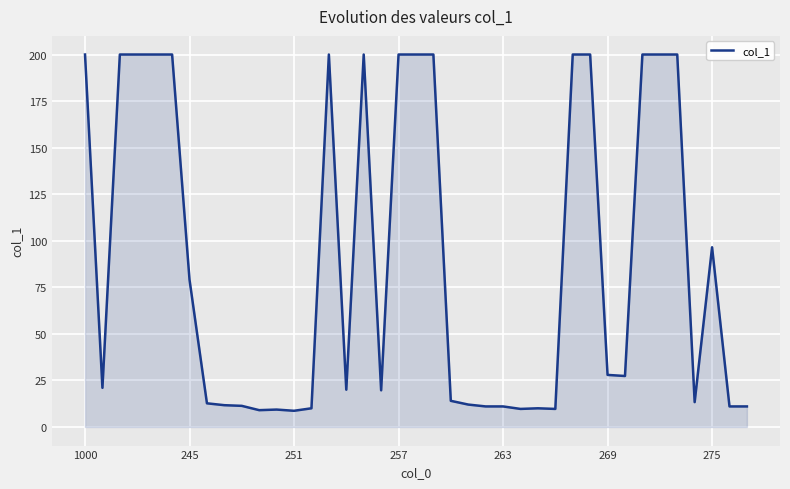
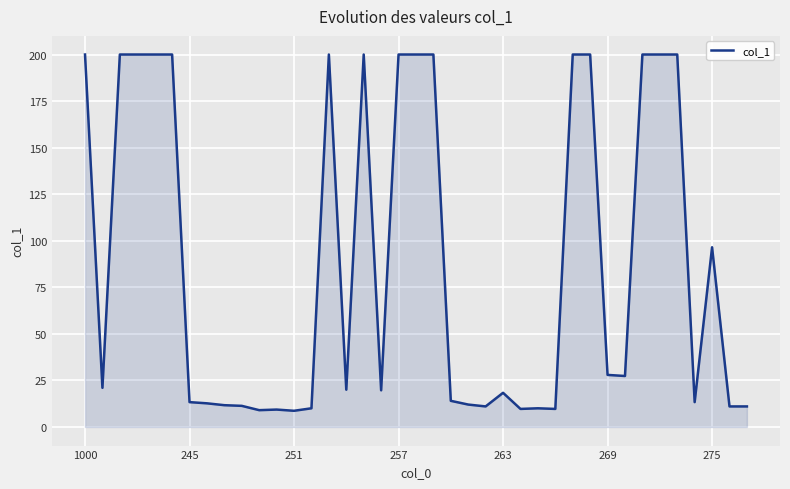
  {
    "1000": 200,
-   "245": 79,
+   "245": 13,
    "251": 9,
    "257": 200,
-   "263": 11,
+   "263": 18,
    "269": 28,
    "275": 96
  }
